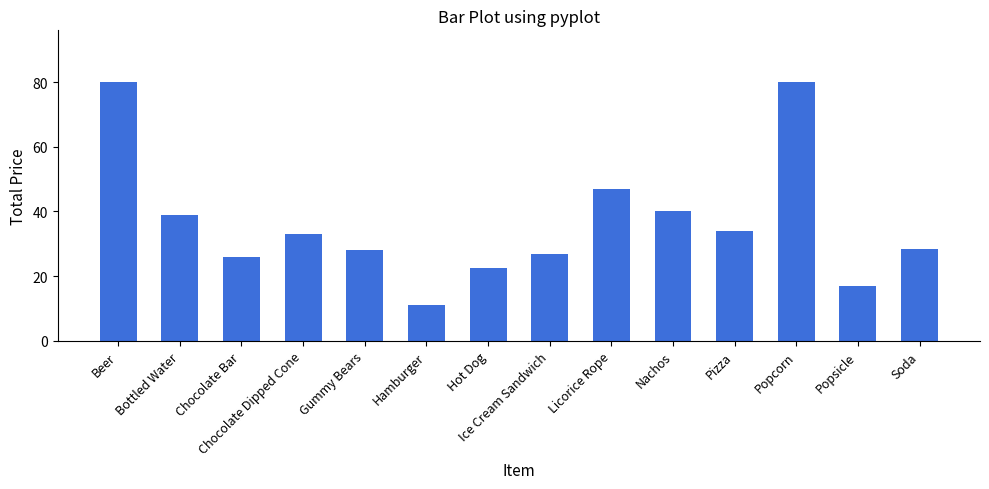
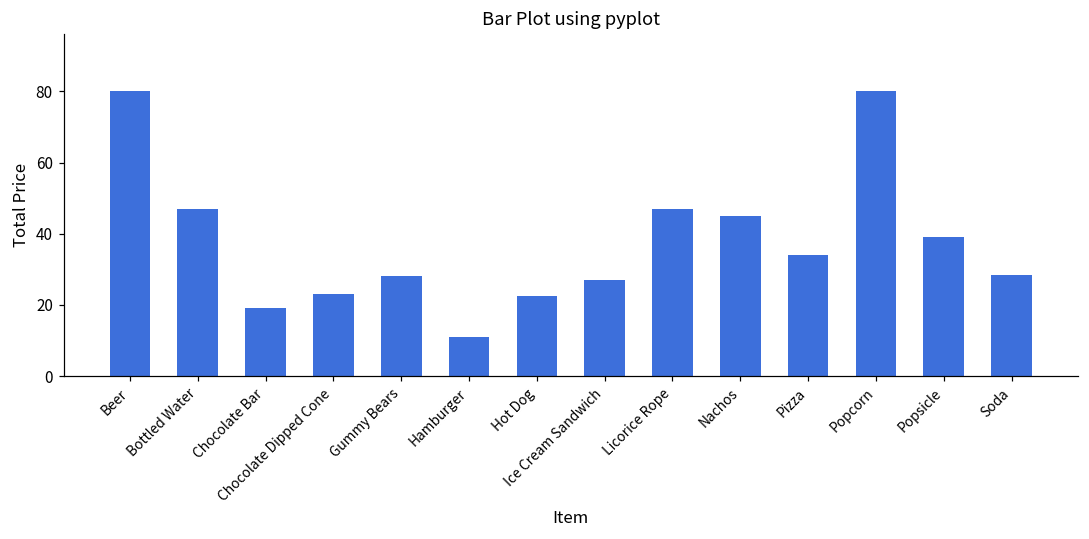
  {
    "Beer": 80,
-   "Bottled Water": 39,
-   "Chocolate Bar": 26,
-   "Chocolate Dipped Cone": 33,
+   "Bottled Water": 47,
+   "Chocolate Bar": 19,
+   "Chocolate Dipped Cone": 23,
    "Gummy Bears": 28,
    "Hamburger": 11,
    "Hot Dog": 23,
    "Ice Cream Sandwich": 27,
    "Licorice Rope": 47,
-   "Nachos": 40,
+   "Nachos": 45,
    "Pizza": 34,
    "Popcorn": 80,
-   "Popsicle": 17,
+   "Popsicle": 39,
    "Soda": 28
  }
